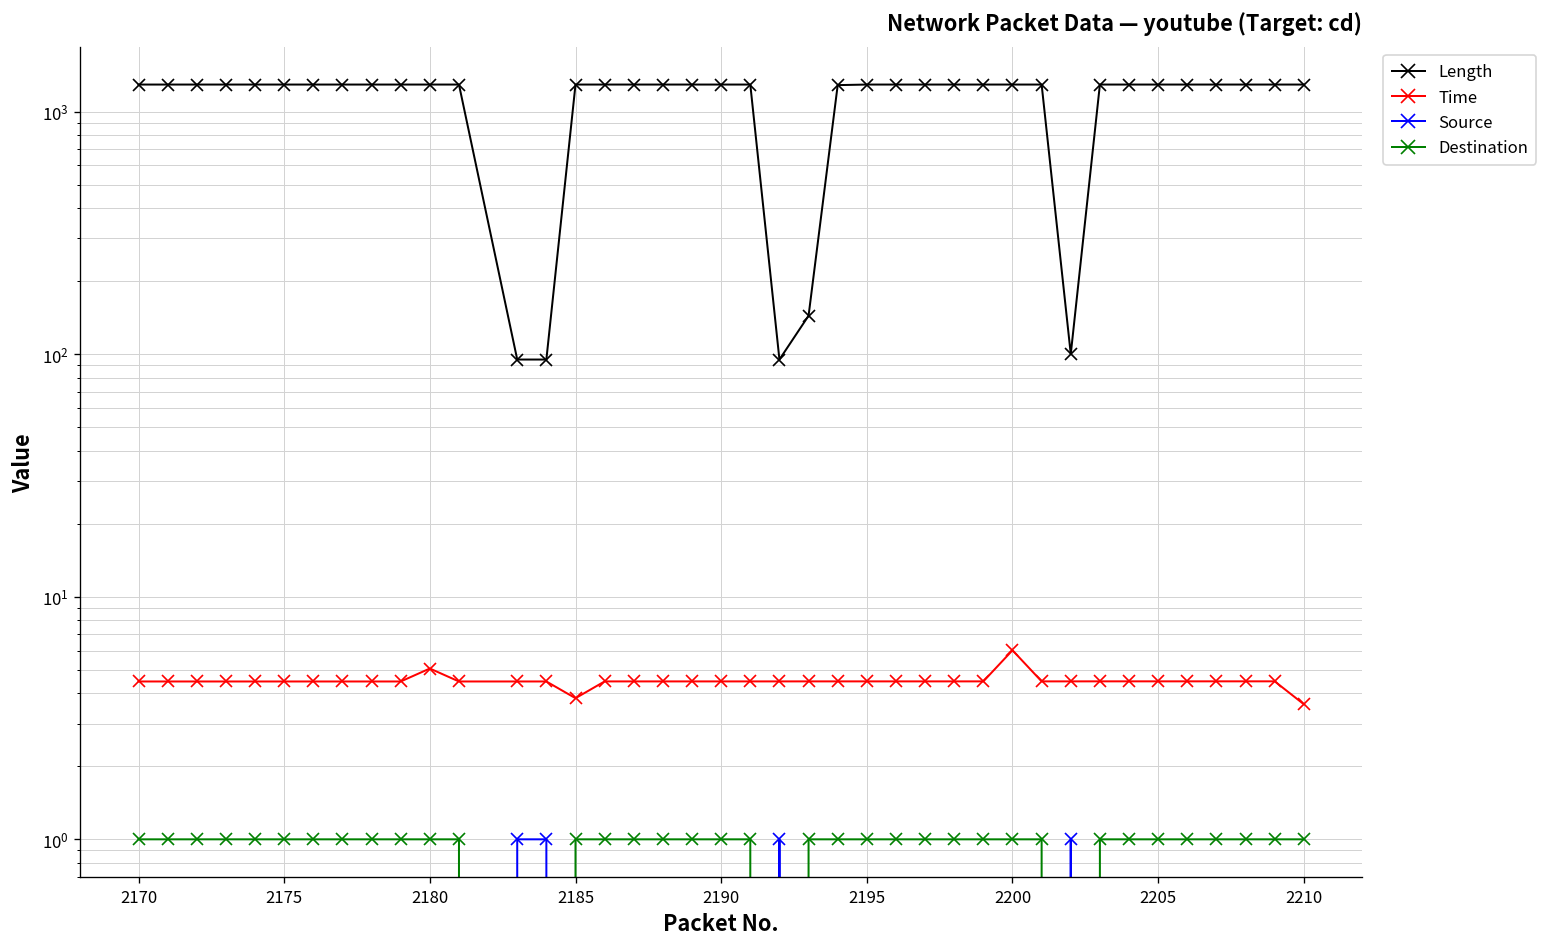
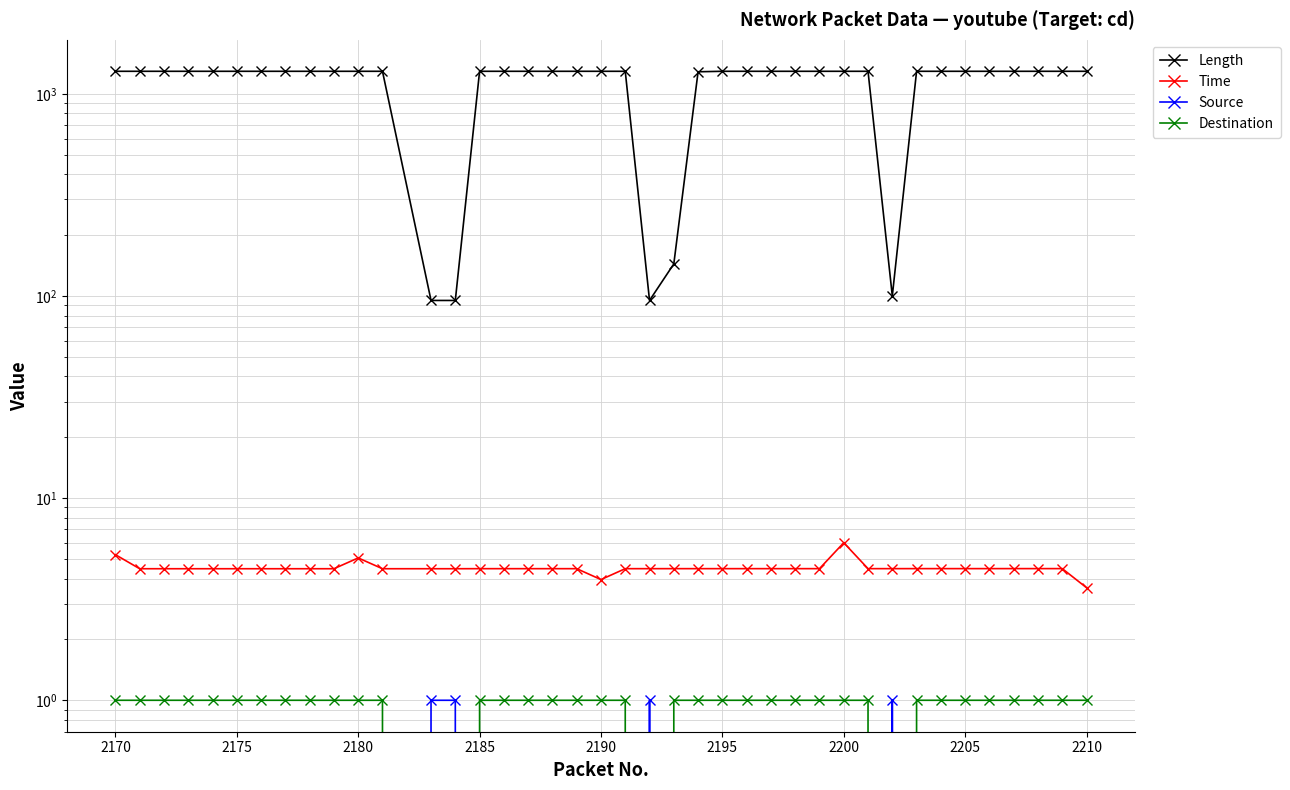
  {
    "Length": {
      "2170": 1300,
      "2175": 1300,
      "2180": 1300,
      "2185": 1300,
      "2190": 1300,
      "2195": 1300,
      "2200": 1300,
      "2205": 1300,
      "2210": 1300
    },
    "Time": {
-     "2170": 4.5,
+     "2170": 5.2,
      "2175": 4.5,
      "2180": 5.1,
-     "2185": 3.8,
-     "2190": 4.5,
+     "2185": 4.5,
+     "2190": 4.0,
      "2195": 4.5,
      "2200": 6.0,
      "2205": 4.5,
      "2210": 3.6
    },
    "Destination": {
      "2170": 1.0,
      "2175": 1.0,
      "2180": 1.0,
      "2185": 1.0,
      "2190": 1.0,
      "2195": 1.0,
      "2200": 1.0,
      "2205": 1.0,
      "2210": 1.0
    }
  }
